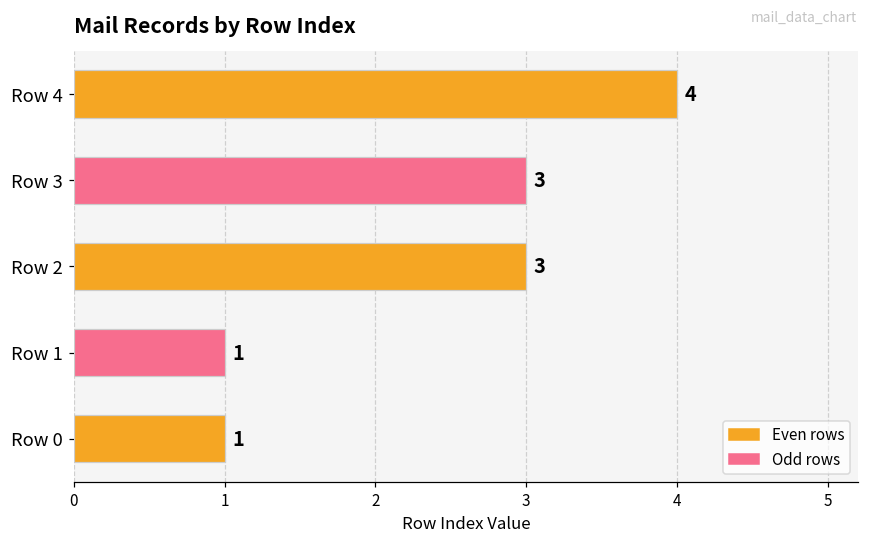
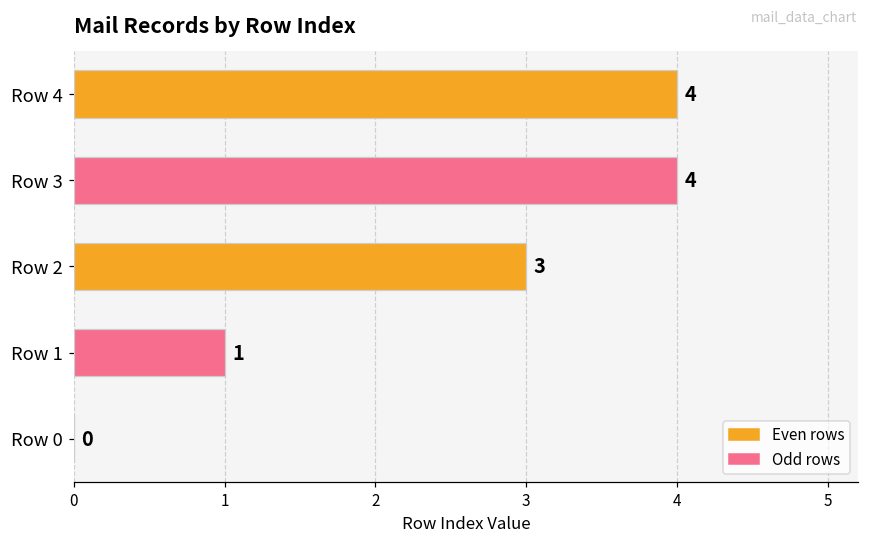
  {
    "Row 4": 4,
-   "Row 3": 3,
+   "Row 3": 4,
    "Row 2": 3,
    "Row 1": 1,
-   "Row 0": 1
+   "Row 0": 0
  }
